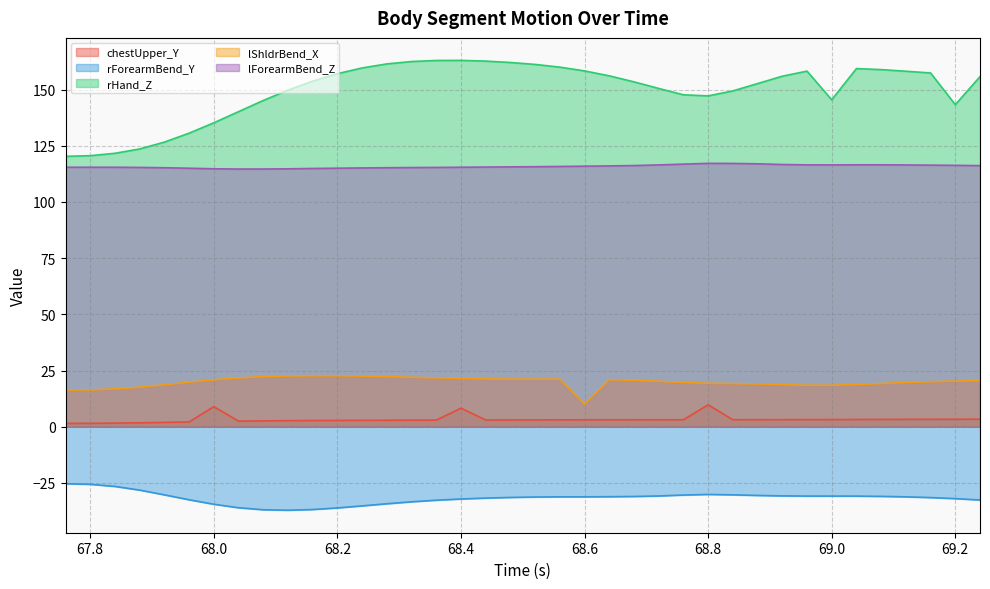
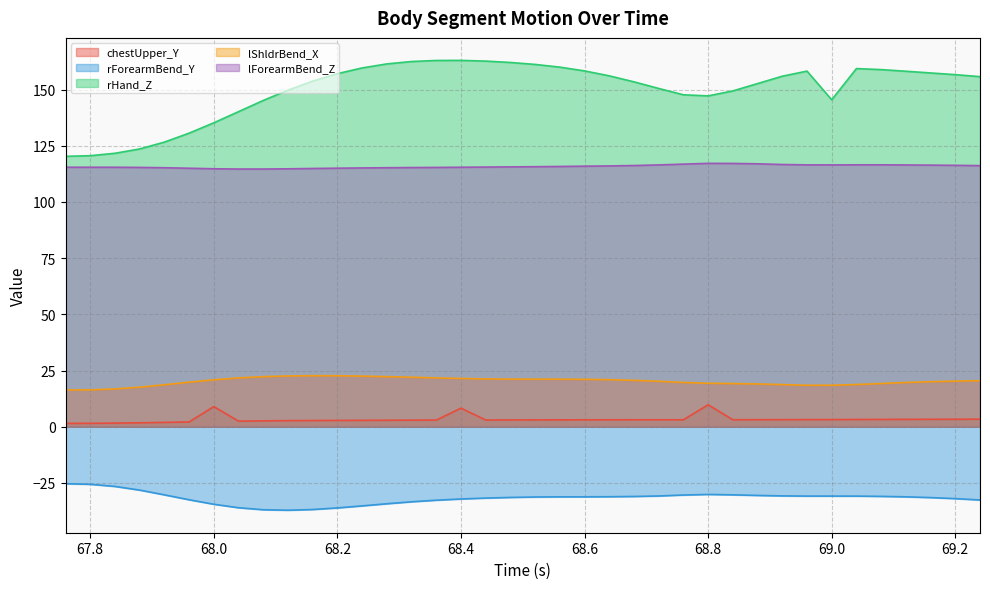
  {
    "chestUpper_Y": {
      "67.8": 2,
      "68.0": 9,
      "68.2": 3,
      "68.4": 8,
      "68.6": 3,
      "68.8": 10,
      "69.0": 3,
      "69.2": 3
    },
    "rHand_Z": {
      "67.8": 121,
      "68.0": 135,
      "68.4": 163,
      "68.6": 158,
      "68.8": 147,
      "69.0": 145,
-     "69.2": 143
+     "69.2": 157
    },
    "lShldrBend_X": {
      "67.8": 16,
      "68.0": 21,
      "68.2": 23,
      "68.4": 21,
-     "68.6": 10,
+     "68.6": 21,
      "68.8": 19,
      "69.0": 18,
      "69.2": 20
    },
    "lForearmBend_Z": {
      "67.8": 115,
      "68.0": 115,
      "68.2": 115,
      "68.4": 115,
      "68.6": 116,
      "68.8": 117,
      "69.0": 116,
      "69.2": 116
    }
  }
